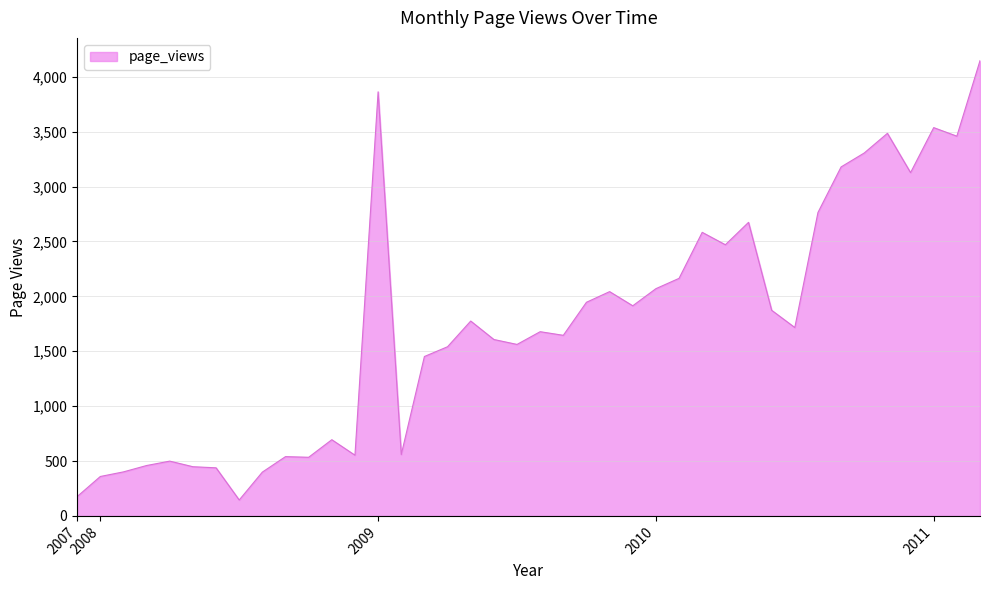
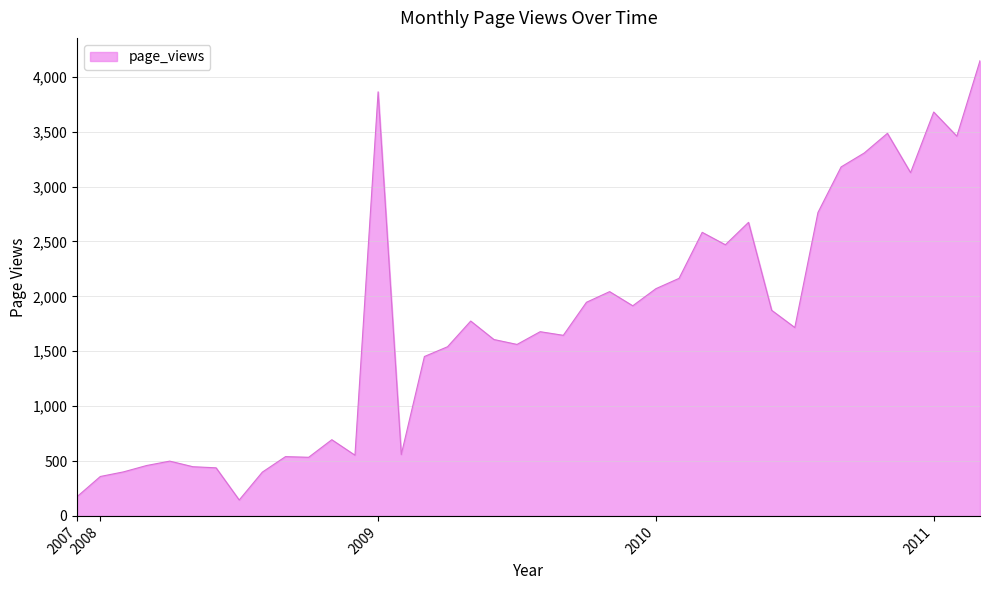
  {
    "2007": "180",
    "2008": "360",
    "2009": "3,860",
    "2010": "2,070",
-   "2011": "3,540"
+   "2011": "3,680"
  }
